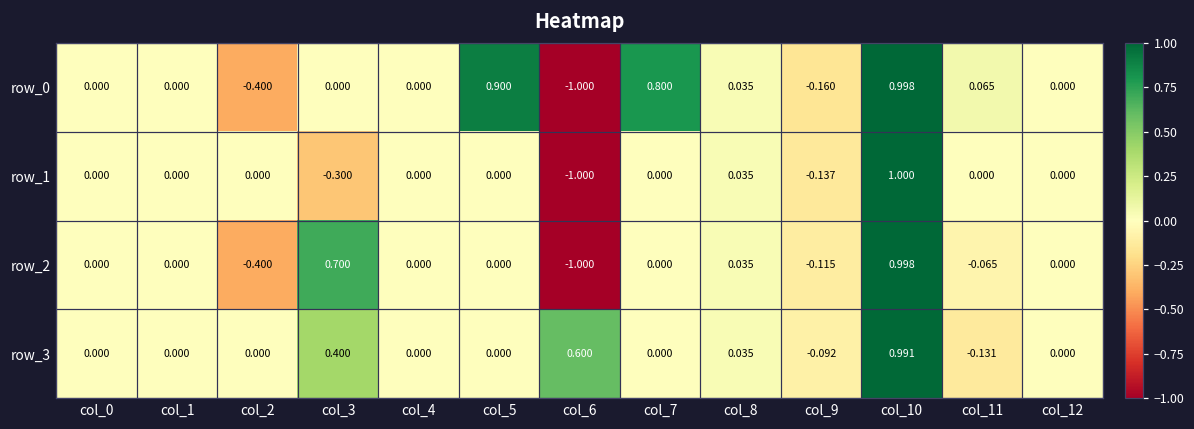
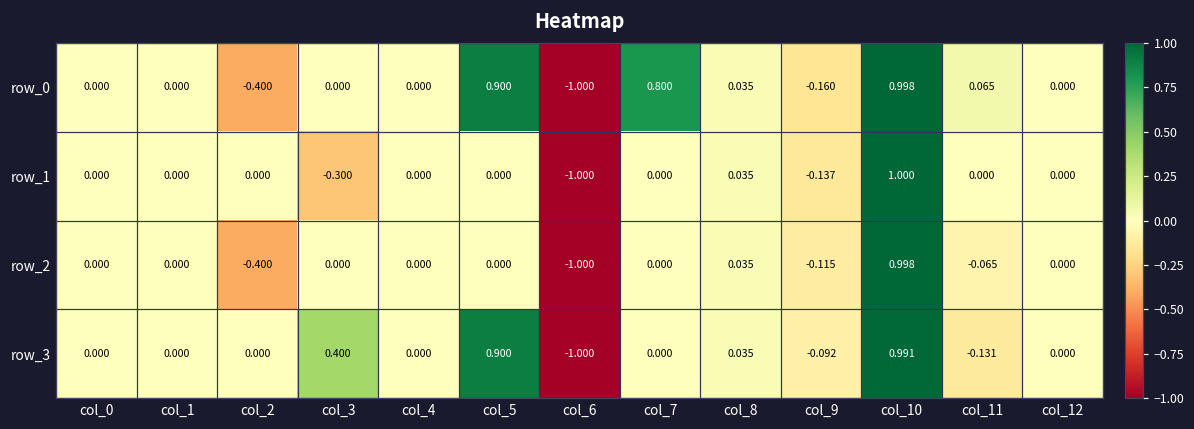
  {
    "row_0": {
      "col_0": 0.000,
      "col_1": 0.000,
      "col_2": -0.400,
      "col_3": 0.000,
      "col_4": 0.000,
      "col_5": 0.900,
      "col_6": -1.000,
      "col_7": 0.800,
      "col_8": 0.035,
      "col_9": -0.160,
      "col_10": 0.998,
      "col_11": 0.065,
      "col_12": 0.000
    },
    "row_1": {
      "col_0": 0.000,
      "col_1": 0.000,
      "col_2": 0.000,
      "col_3": -0.300,
      "col_4": 0.000,
      "col_5": 0.000,
      "col_6": -1.000,
      "col_7": 0.000,
      "col_8": 0.035,
      "col_9": -0.137,
      "col_10": 1.000,
      "col_11": 0.000,
      "col_12": 0.000
    },
    "row_2": {
      "col_0": 0.000,
      "col_1": 0.000,
      "col_2": -0.400,
-     "col_3": 0.700,
+     "col_3": 0.000,
      "col_4": 0.000,
      "col_5": 0.000,
      "col_6": -1.000,
      "col_7": 0.000,
      "col_8": 0.035,
      "col_9": -0.115,
      "col_10": 0.998,
      "col_11": -0.065,
      "col_12": 0.000
    },
    "row_3": {
      "col_0": 0.000,
      "col_1": 0.000,
      "col_2": 0.000,
      "col_3": 0.400,
      "col_4": 0.000,
-     "col_5": 0.000,
-     "col_6": 0.600,
+     "col_5": 0.900,
+     "col_6": -1.000,
      "col_7": 0.000,
      "col_8": 0.035,
      "col_9": -0.092,
      "col_10": 0.991,
      "col_11": -0.131,
      "col_12": 0.000
    }
  }
